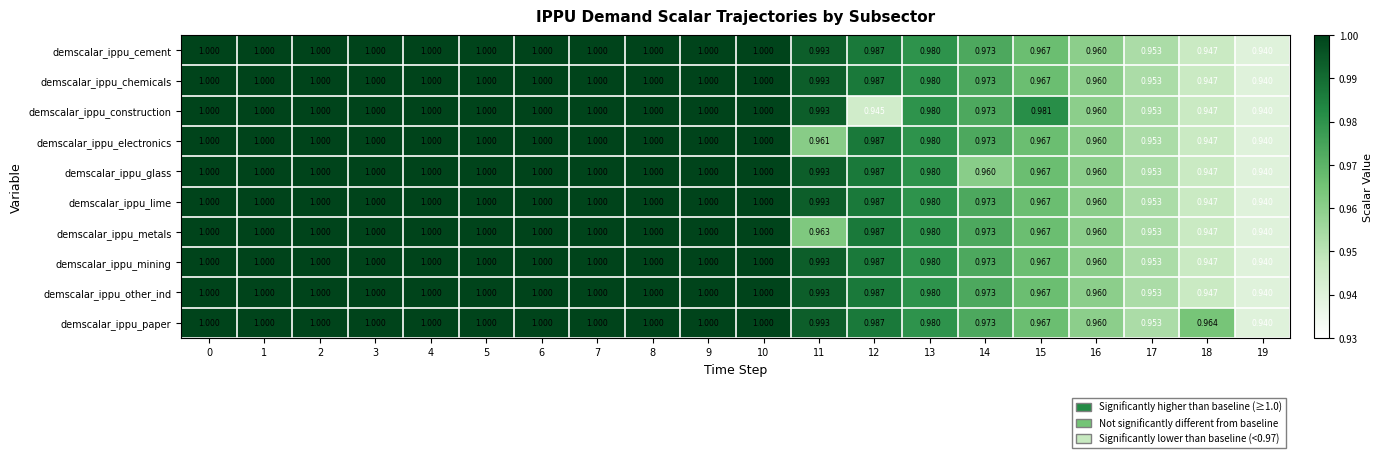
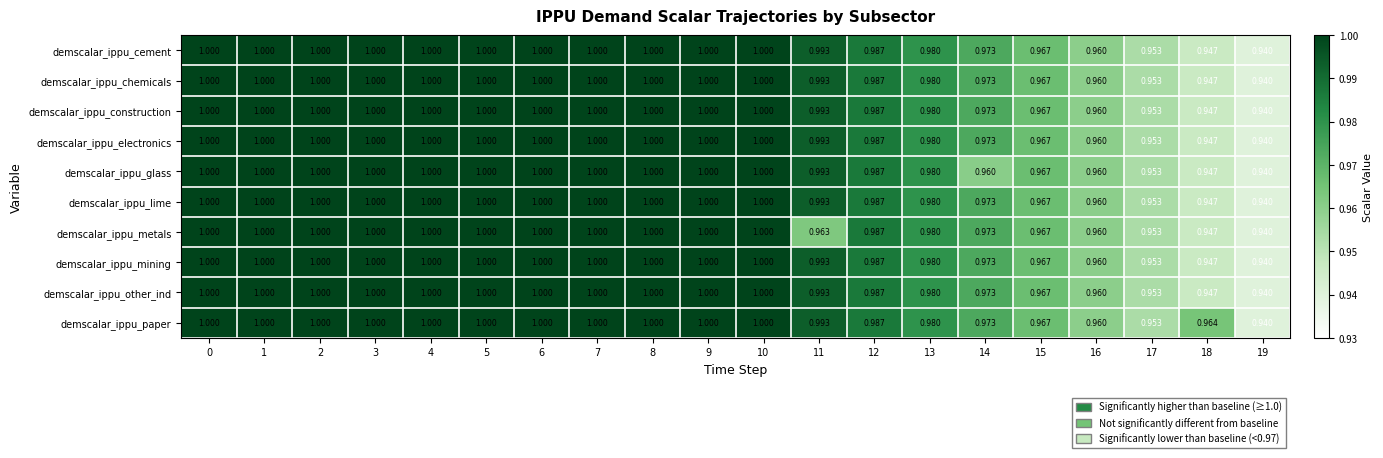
  {
    "demscalar_ippu_cement": {
      "0": 1.000,
      "1": 1.000,
      "2": 1.000,
      "3": 1.000,
      "4": 1.000,
      "5": 1.000,
      "6": 1.000,
      "7": 1.000,
      "8": 1.000,
      "9": 1.000,
      "10": 1.000,
      "11": 0.993,
      "12": 0.987,
      "13": 0.980,
      "14": 0.973,
      "15": 0.967,
      "16": 0.960,
      "17": 0.953,
      "18": 0.947
    },
    "demscalar_ippu_chemicals": {
      "0": 1.000,
      "1": 1.000,
      "2": 1.000,
      "3": 1.000,
      "4": 1.000,
      "5": 1.000,
      "6": 1.000,
      "7": 1.000,
      "8": 1.000,
      "9": 1.000,
      "10": 1.000,
      "11": 0.993,
      "12": 0.987,
      "13": 0.980,
      "14": 0.973,
      "15": 0.967,
      "16": 0.960,
      "17": 0.953,
      "18": 0.947
    },
    "demscalar_ippu_construction": {
      "0": 1.000,
      "1": 1.000,
      "2": 1.000,
      "3": 1.000,
      "4": 1.000,
      "5": 1.000,
      "6": 1.000,
      "7": 1.000,
      "8": 1.000,
      "9": 1.000,
      "10": 1.000,
      "11": 0.993,
-     "12": 0.945,
+     "12": 0.987,
      "13": 0.980,
      "14": 0.973,
-     "15": 0.981,
+     "15": 0.967,
      "16": 0.960,
      "17": 0.953,
      "18": 0.947
    },
    "demscalar_ippu_electronics": {
      "0": 1.000,
      "1": 1.000,
      "2": 1.000,
      "3": 1.000,
      "4": 1.000,
      "5": 1.000,
      "6": 1.000,
      "7": 1.000,
      "8": 1.000,
      "9": 1.000,
      "10": 1.000,
-     "11": 0.961,
+     "11": 0.993,
      "12": 0.987,
      "13": 0.980,
      "14": 0.973,
      "15": 0.967,
      "16": 0.960,
      "17": 0.953,
      "18": 0.947
    },
    "demscalar_ippu_glass": {
      "0": 1.000,
      "1": 1.000,
      "2": 1.000,
      "3": 1.000,
      "4": 1.000,
      "5": 1.000,
      "6": 1.000,
      "7": 1.000,
      "8": 1.000,
      "9": 1.000,
      "10": 1.000,
      "11": 0.993,
      "12": 0.987,
      "13": 0.980,
      "14": 0.960,
      "15": 0.967,
      "16": 0.960,
      "17": 0.953,
      "18": 0.947
    },
    "demscalar_ippu_lime": {
      "0": 1.000,
      "1": 1.000,
      "2": 1.000,
      "3": 1.000,
      "4": 1.000,
      "5": 1.000,
      "6": 1.000,
      "7": 1.000,
      "8": 1.000,
      "9": 1.000,
      "10": 1.000,
      "11": 0.993,
      "12": 0.987,
      "13": 0.980,
      "14": 0.973,
      "15": 0.967,
      "16": 0.960,
      "17": 0.953,
      "18": 0.947
    },
    "demscalar_ippu_metals": {
      "0": 1.000,
      "1": 1.000,
      "2": 1.000,
      "3": 1.000,
      "4": 1.000,
      "5": 1.000,
      "6": 1.000,
      "7": 1.000,
      "8": 1.000,
      "9": 1.000,
      "10": 1.000,
      "11": 0.963,
      "12": 0.987,
      "13": 0.980,
      "14": 0.973,
      "15": 0.967,
      "16": 0.960,
      "17": 0.953,
      "18": 0.947
    },
    "demscalar_ippu_mining": {
      "0": 1.000,
      "1": 1.000,
      "2": 1.000,
      "3": 1.000,
      "4": 1.000,
      "5": 1.000,
      "6": 1.000,
      "7": 1.000,
      "8": 1.000,
      "9": 1.000,
      "10": 1.000,
      "11": 0.993,
      "12": 0.987,
      "13": 0.980,
      "14": 0.973,
      "15": 0.967,
      "16": 0.960,
      "17": 0.953,
      "18": 0.947
    },
    "demscalar_ippu_other_ind": {
      "0": 1.000,
      "1": 1.000,
      "2": 1.000,
      "3": 1.000,
      "4": 1.000,
      "5": 1.000,
      "6": 1.000,
      "7": 1.000,
      "8": 1.000,
      "9": 1.000,
      "10": 1.000,
      "11": 0.993,
      "12": 0.987,
      "13": 0.980,
      "14": 0.973,
      "15": 0.967,
      "16": 0.960,
      "17": 0.953,
      "18": 0.947
    },
    "demscalar_ippu_paper": {
      "0": 1.000,
      "1": 1.000,
      "2": 1.000,
      "3": 1.000,
      "4": 1.000,
      "5": 1.000,
      "6": 1.000,
      "7": 1.000,
      "8": 1.000,
      "9": 1.000,
      "10": 1.000,
      "11": 0.993,
      "12": 0.987,
      "13": 0.980,
      "14": 0.973,
      "15": 0.967,
      "16": 0.960,
      "17": 0.953,
      "18": 0.964
    }
  }
